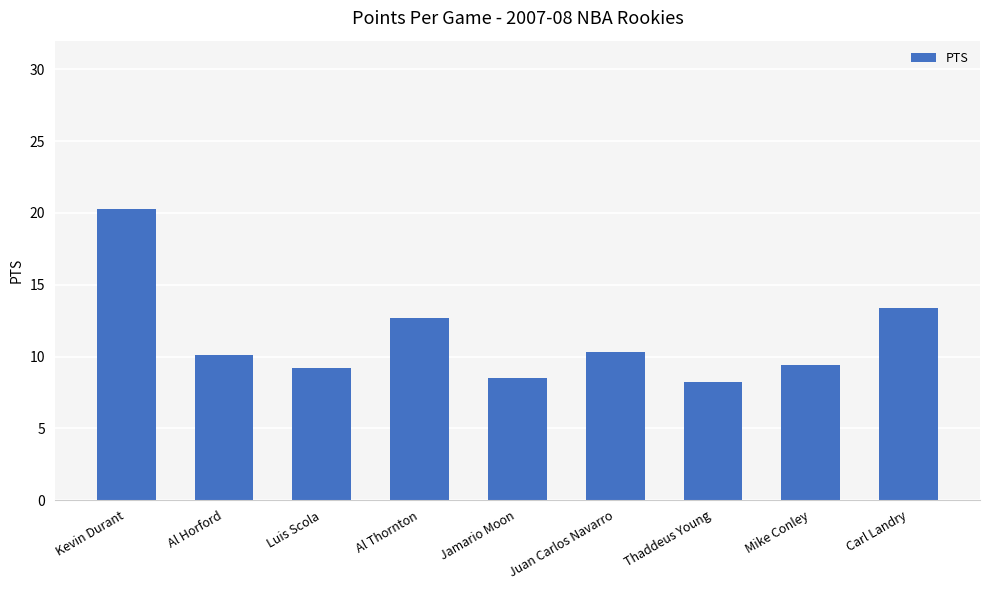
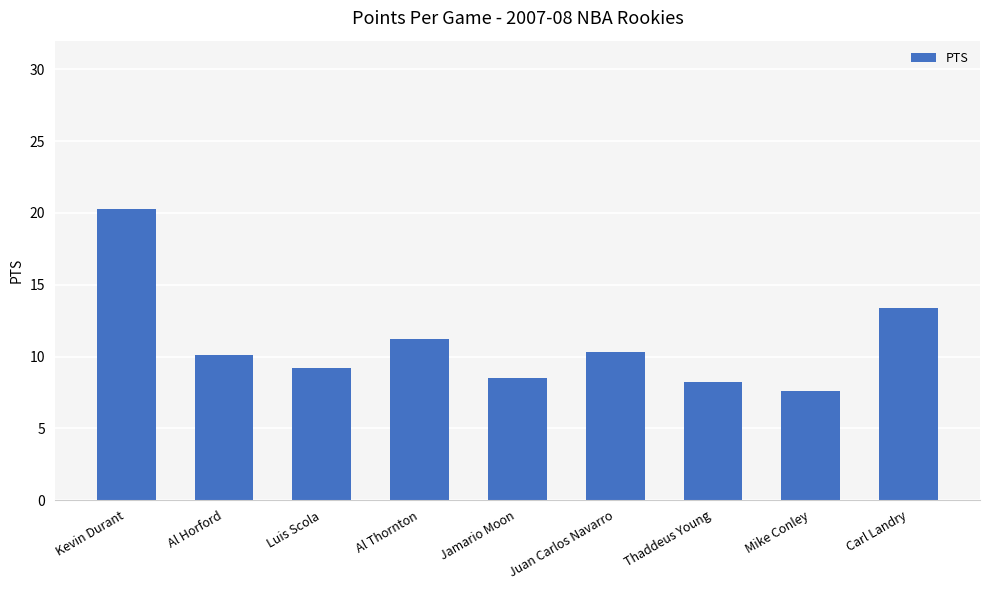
  {
    "Kevin Durant": 20.3,
    "Al Horford": 10.1,
    "Luis Scola": 9.2,
-   "Al Thornton": 12.7,
+   "Al Thornton": 11.2,
    "Jamario Moon": 8.5,
    "Juan Carlos Navarro": 10.3,
    "Thaddeus Young": 8.2,
-   "Mike Conley": 9.4,
+   "Mike Conley": 7.6,
    "Carl Landry": 13.4
  }
